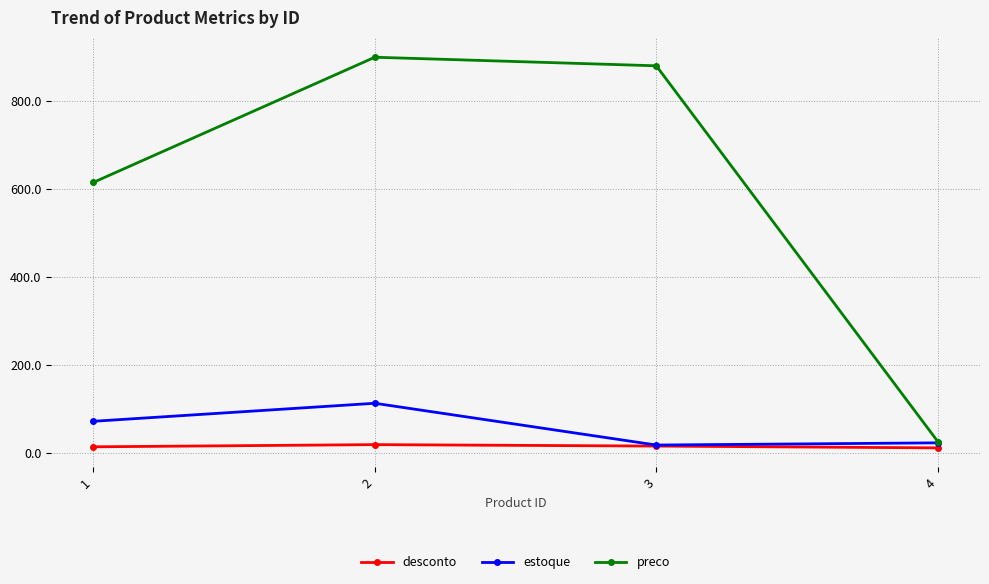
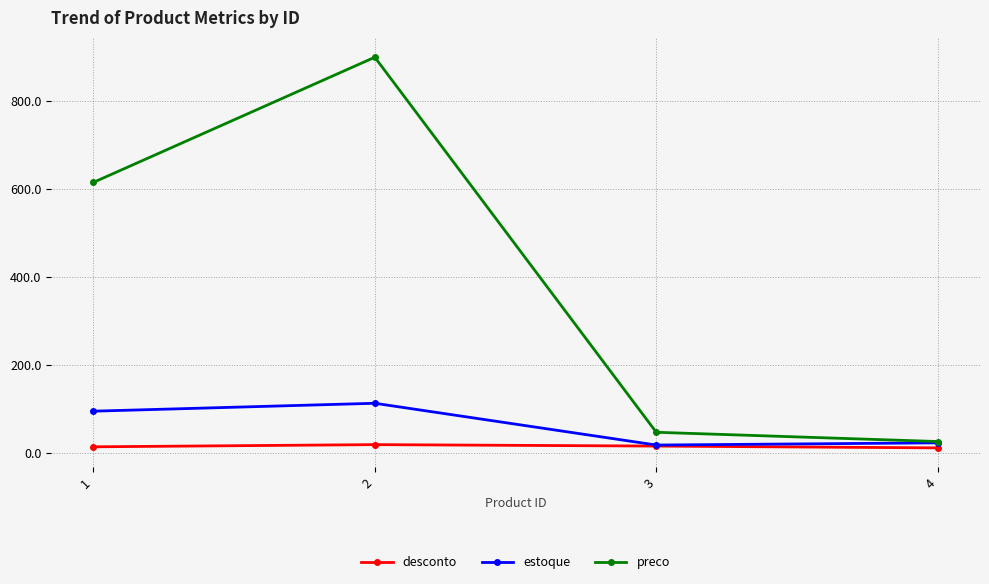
  {
    "desconto": {
      "1": 10,
      "2": 20,
      "4": 10
    },
    "estoque": {
-     "1": 70,
+     "1": 90,
      "2": 110
    },
    "preco": {
      "1": 610,
      "2": 900,
-     "3": 880
+     "3": 50
    }
  }
